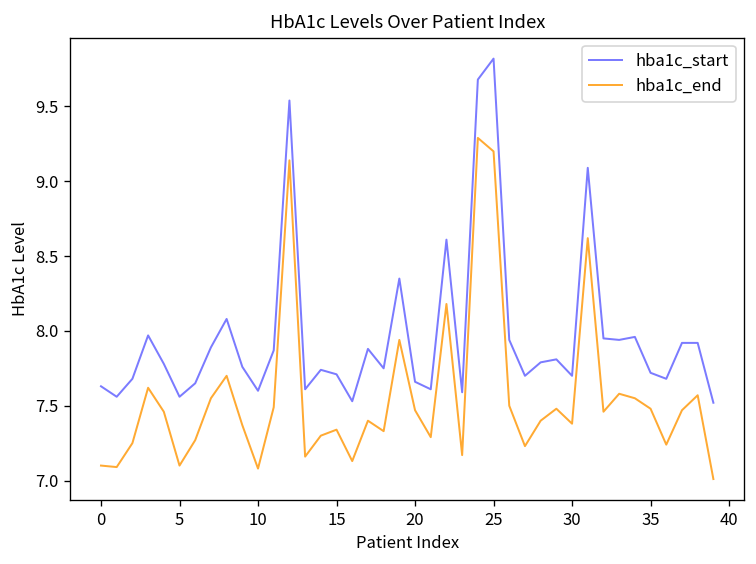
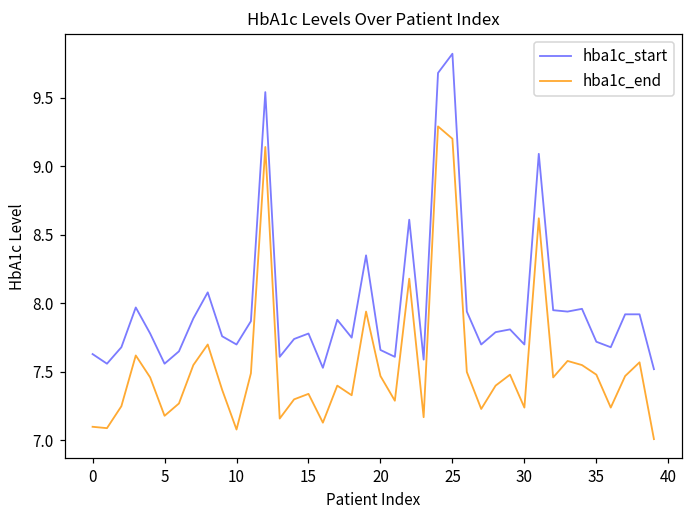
  {
    "hba1c_start": {
      "0": 7.63,
      "5": 7.56,
-     "10": 7.6,
-     "15": 7.71,
+     "10": 7.7,
+     "15": 7.78,
      "20": 7.66,
      "25": 9.82,
      "30": 7.70,
      "35": 7.72
    },
    "hba1c_end": {
      "0": 7.10,
-     "5": 7.10,
+     "5": 7.18,
      "10": 7.08,
      "15": 7.34,
      "20": 7.47,
      "25": 9.20,
-     "30": 7.38,
+     "30": 7.24,
      "35": 7.48
    }
  }
